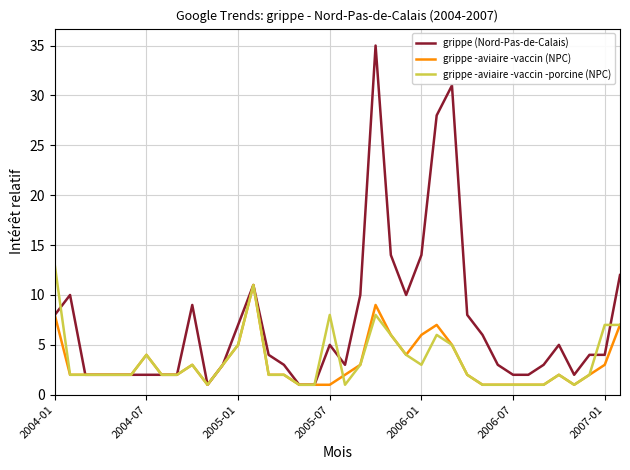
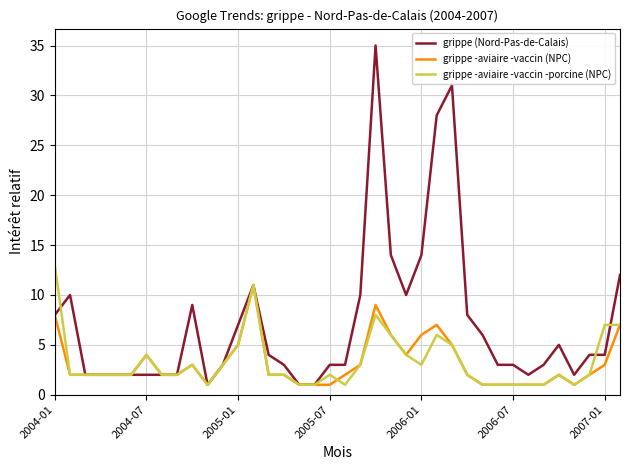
  {
    "grippe (Nord-Pas-de-Calais)": {
      "2004-07": 2,
      "2005-01": 7,
-     "2005-07": 5,
+     "2005-07": 3,
      "2006-01": 14,
-     "2006-07": 2,
+     "2006-07": 3,
      "2007-01": 4
    },
    "grippe -aviaire -vaccin (NPC)": {
      "2005-07": 1,
      "2006-01": 6,
      "2007-01": 3
    },
    "grippe -aviaire -vaccin -porcine (NPC)": {
      "2004-01": 13,
-     "2005-07": 8,
+     "2005-07": 2,
      "2006-01": 3,
      "2007-01": 7
    }
  }
